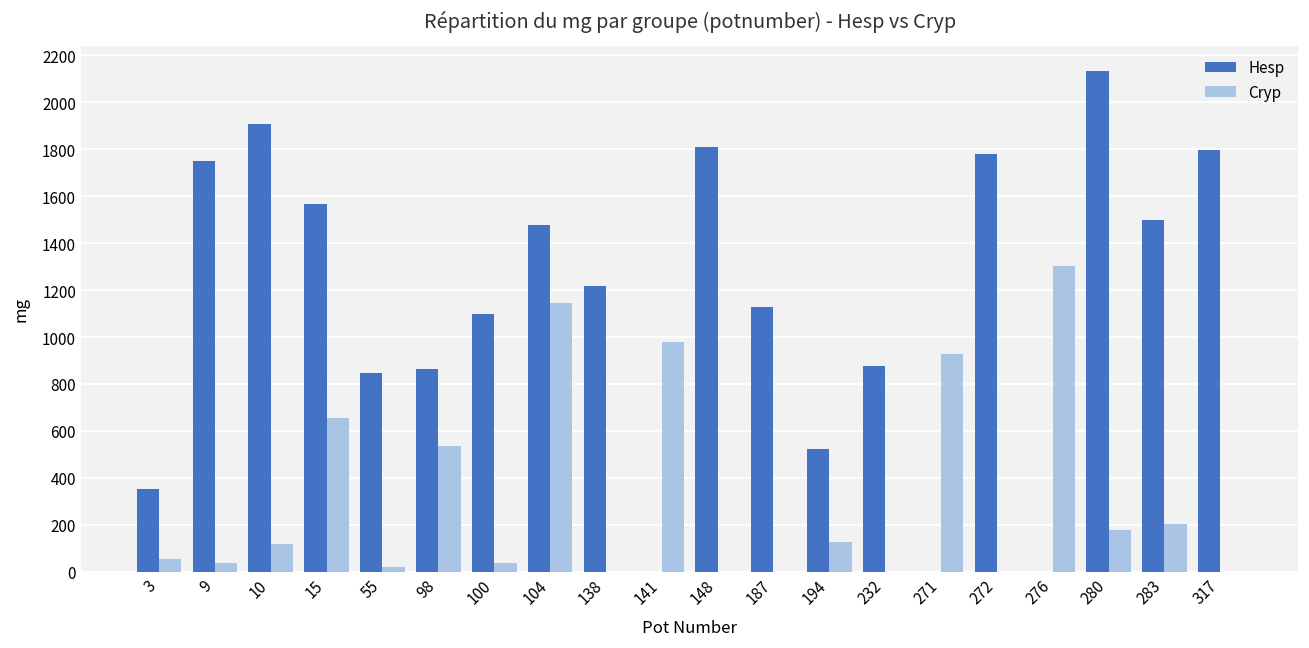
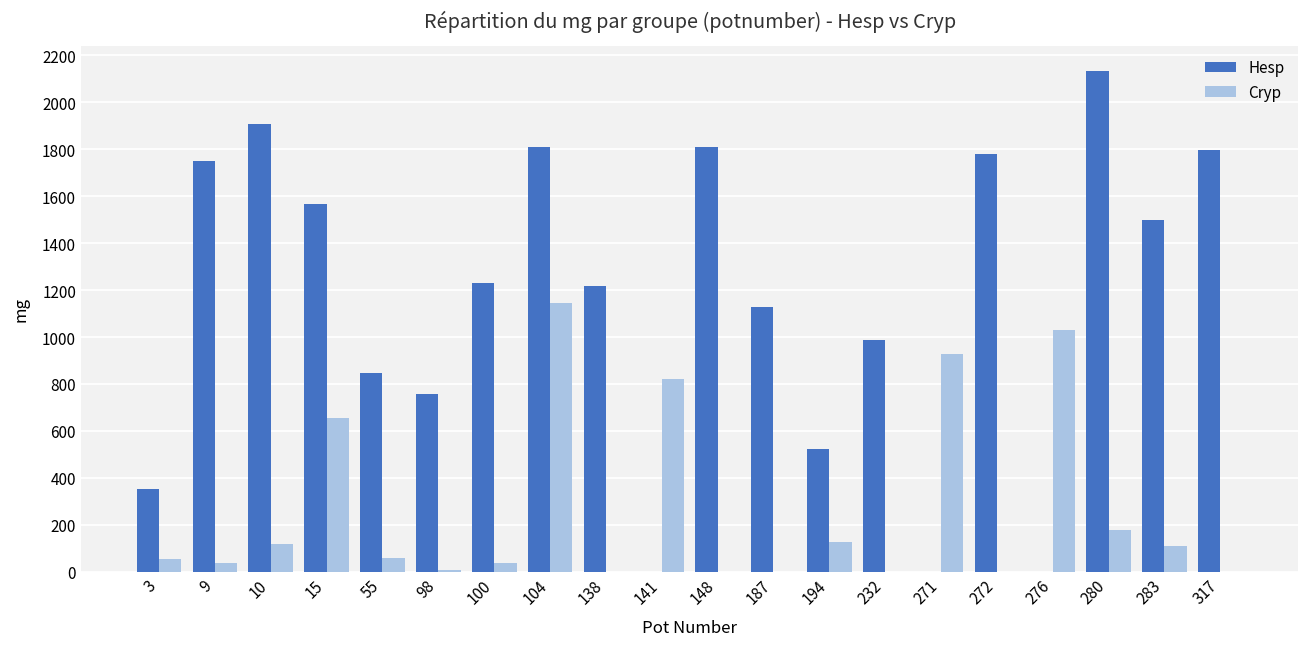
  {
    "Hesp": {
      "3": 350,
      "9": 1750,
      "10": 1910,
      "15": 1570,
      "55": 850,
-     "98": 870,
-     "100": 1100,
-     "104": 1480,
+     "98": 760,
+     "100": 1230,
+     "104": 1810,
      "138": 1220,
      "141": 0,
      "148": 1810,
      "187": 1130,
      "194": 520,
-     "232": 880,
+     "232": 990,
      "271": 0,
      "272": 1780,
      "276": 0,
      "280": 2140,
      "283": 1500,
      "317": 1800
    },
    "Cryp": {
      "3": 60,
      "9": 40,
      "10": 120,
      "15": 650,
-     "55": 20,
-     "98": 540,
+     "55": 60,
+     "98": 10,
      "100": 40,
      "104": 1150,
      "138": 0,
-     "141": 980,
+     "141": 820,
      "148": 0,
      "187": 0,
      "194": 130,
      "232": 0,
      "271": 930,
      "272": 0,
-     "276": 1300,
+     "276": 1030,
      "280": 180,
-     "283": 210,
+     "283": 110,
      "317": 0
    }
  }
